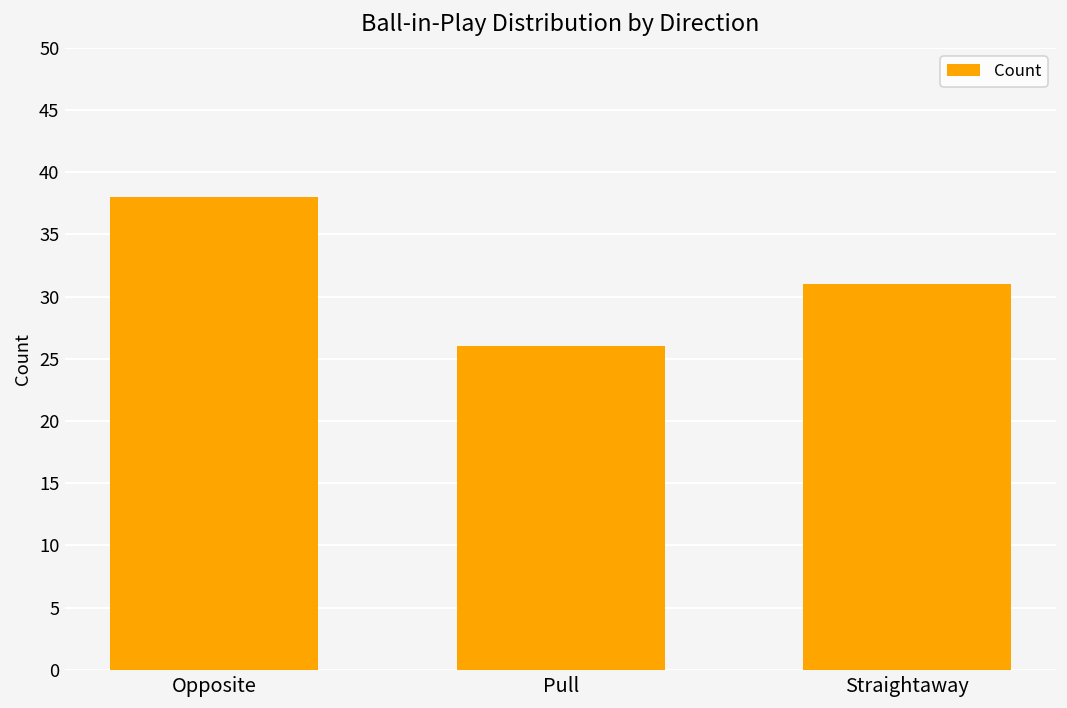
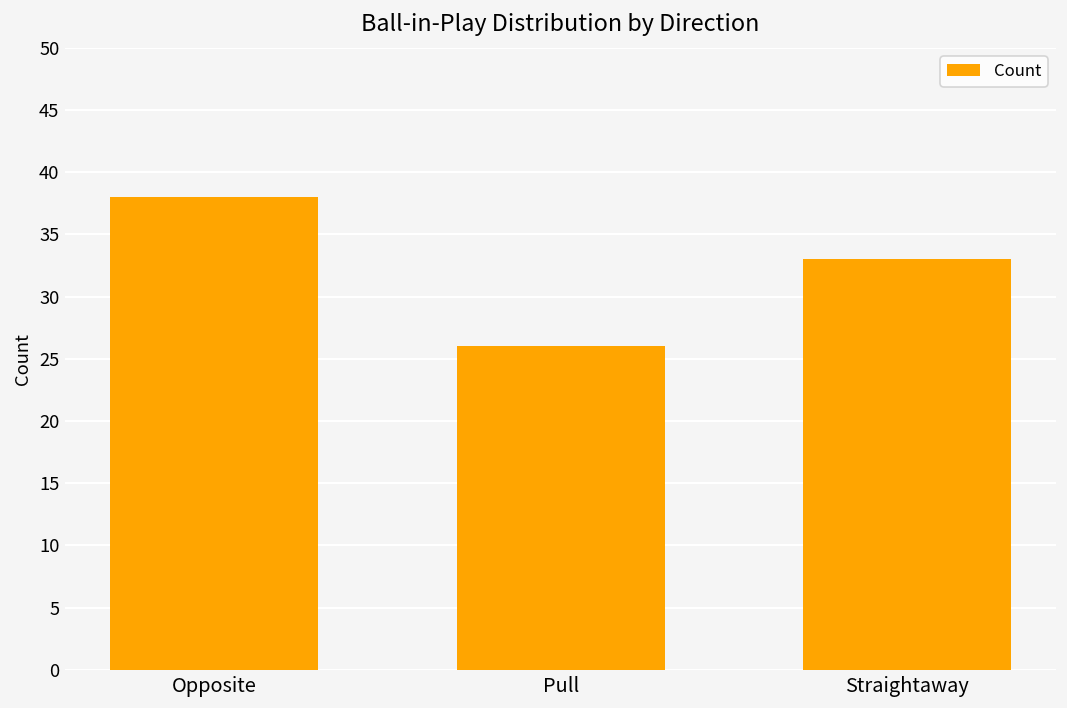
  {
    "Opposite": 38,
    "Pull": 26,
-   "Straightaway": 31
+   "Straightaway": 33
  }
